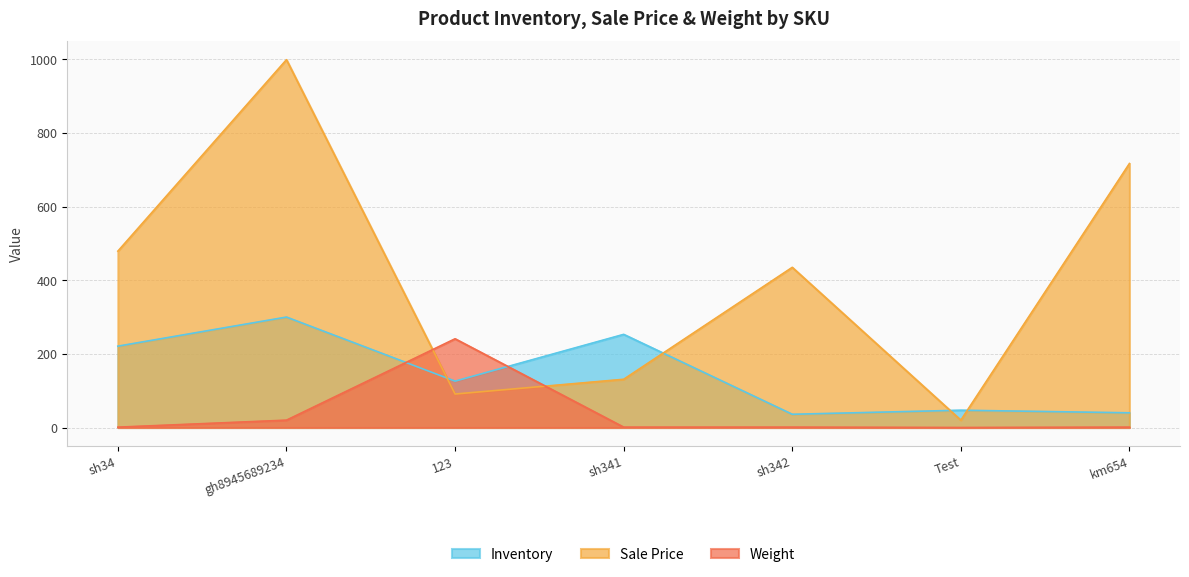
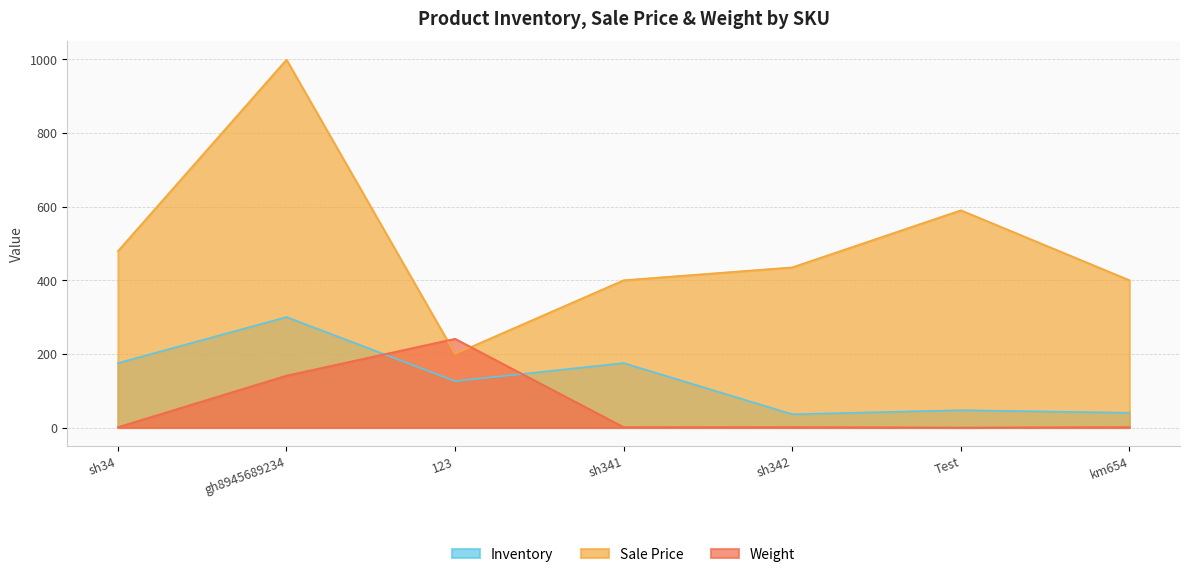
  {
    "Inventory": {
-     "sh34": 220,
+     "sh34": 180,
      "gh8945689234": 300,
      "123": 130,
-     "sh341": 250,
+     "sh341": 180,
      "sh342": 40,
      "Test": 50,
      "km654": 40
    },
    "Sale Price": {
      "sh34": 480,
      "gh8945689234": 1000,
-     "123": 90,
-     "sh341": 130,
+     "123": 200,
+     "sh341": 400,
      "sh342": 440,
-     "Test": 20,
-     "km654": 720
+     "Test": 590,
+     "km654": 400
    },
    "Weight": {
      "sh34": 0,
-     "gh8945689234": 20,
+     "gh8945689234": 140,
      "123": 240,
      "sh341": 0,
      "sh342": 0,
      "Test": 0,
      "km654": 0
    }
  }
